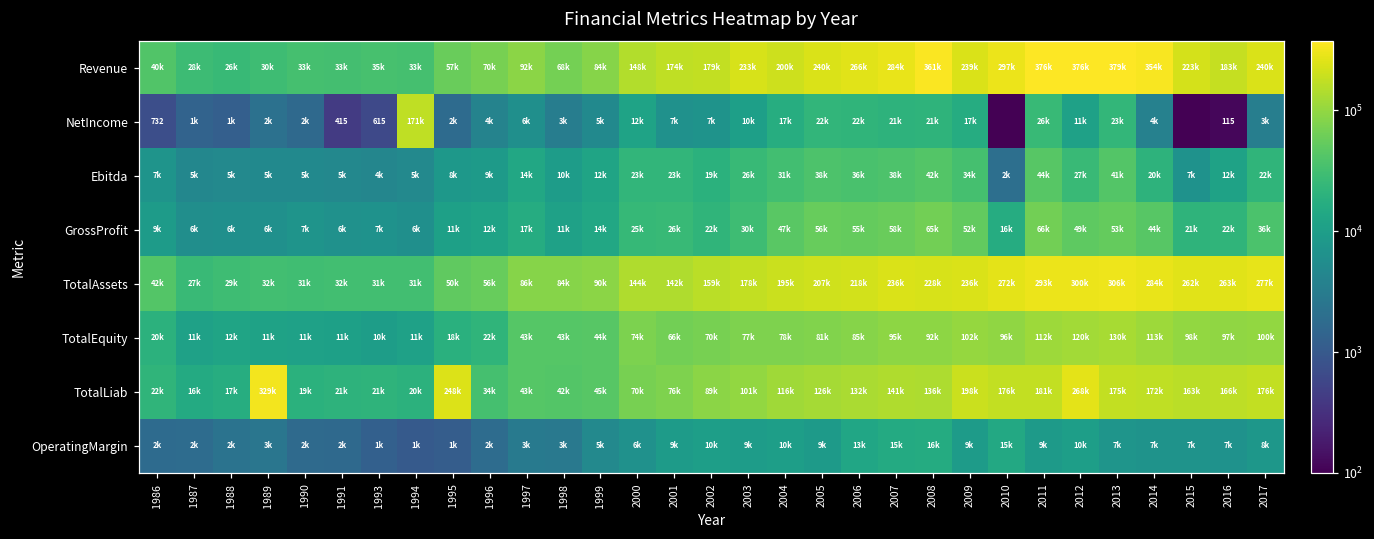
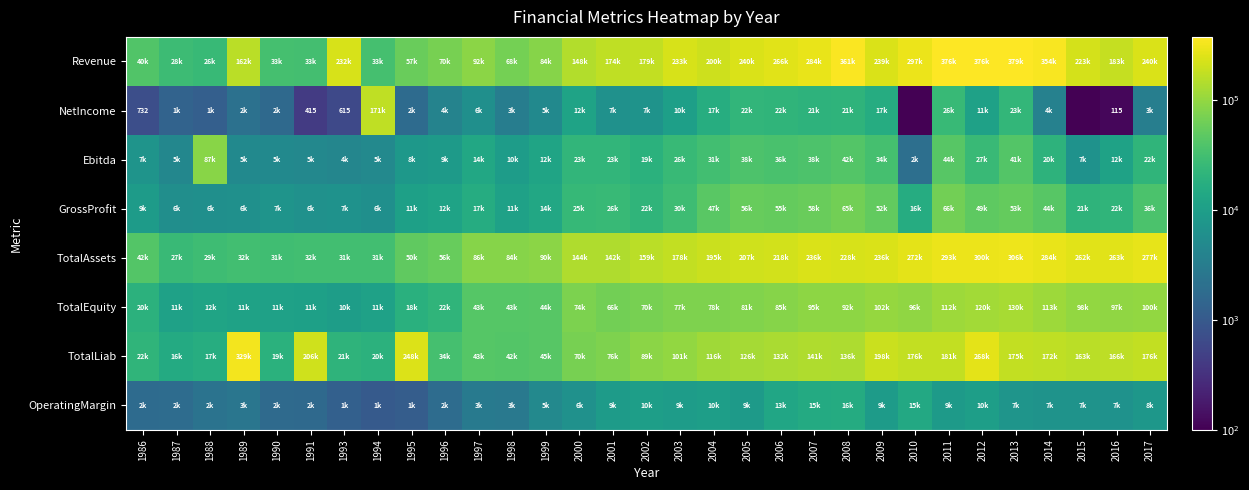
  {
    "Revenue": {
      "1986": "40k",
      "1987": "28k",
      "1988": "26k",
-     "1989": "30k",
+     "1989": "162k",
      "1990": "33k",
      "1991": "33k",
-     "1993": "35k",
+     "1993": "232k",
      "1994": "33k",
      "1995": "57k",
      "1996": "70k",
      "1997": "92k",
      "1998": "68k",
      "1999": "84k",
      "2000": "148k",
      "2001": "174k",
      "2002": "179k",
      "2003": "233k",
      "2004": "200k",
      "2005": "240k",
      "2006": "266k",
      "2007": "284k",
      "2008": "361k",
      "2009": "239k",
      "2010": "297k",
      "2011": "376k",
      "2012": "376k",
      "2013": "379k",
      "2014": "354k",
      "2015": "223k",
      "2016": "183k",
      "2017": "240k"
    },
    "Ebitda": {
      "1986": "7k",
      "1987": "5k",
-     "1988": "5k",
+     "1988": "87k",
      "1989": "5k",
      "1990": "5k",
      "1991": "5k",
      "1993": "4k",
      "1994": "5k",
      "1995": "8k",
      "1996": "9k",
      "1997": "14k",
      "1998": "10k",
      "1999": "12k",
      "2000": "23k",
      "2001": "23k",
      "2002": "19k",
      "2003": "26k",
      "2004": "31k",
      "2005": "38k",
      "2006": "36k",
      "2007": "38k",
      "2008": "42k",
      "2009": "34k",
      "2010": "2k",
      "2011": "44k",
      "2012": "27k",
      "2013": "41k",
      "2014": "20k",
      "2015": "7k",
      "2016": "12k",
      "2017": "22k"
    },
    "TotalLiab": {
      "1986": "22k",
      "1987": "16k",
      "1988": "17k",
      "1989": "329k",
      "1990": "19k",
-     "1991": "21k",
+     "1991": "206k",
      "1993": "21k",
      "1994": "20k",
      "1995": "248k",
      "1996": "34k",
      "1997": "43k",
      "1998": "42k",
      "1999": "45k",
      "2000": "70k",
      "2001": "76k",
      "2002": "89k",
      "2003": "101k",
      "2004": "116k",
      "2005": "126k",
      "2006": "132k",
      "2007": "141k",
      "2008": "136k",
      "2009": "198k",
      "2010": "176k",
      "2011": "181k",
      "2012": "268k",
      "2013": "175k",
      "2014": "172k",
      "2015": "163k",
      "2016": "166k",
      "2017": "176k"
    }
  }
